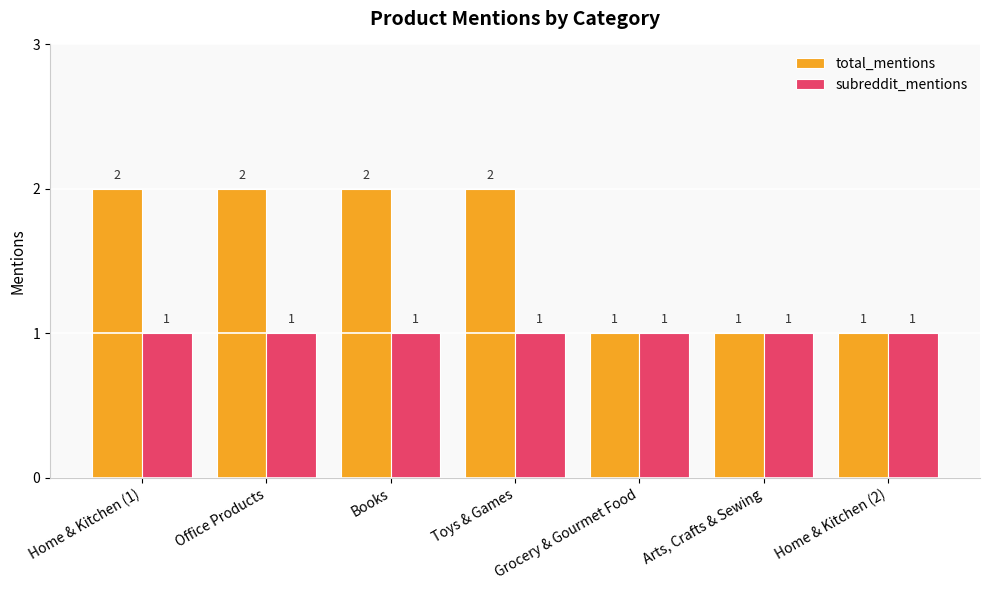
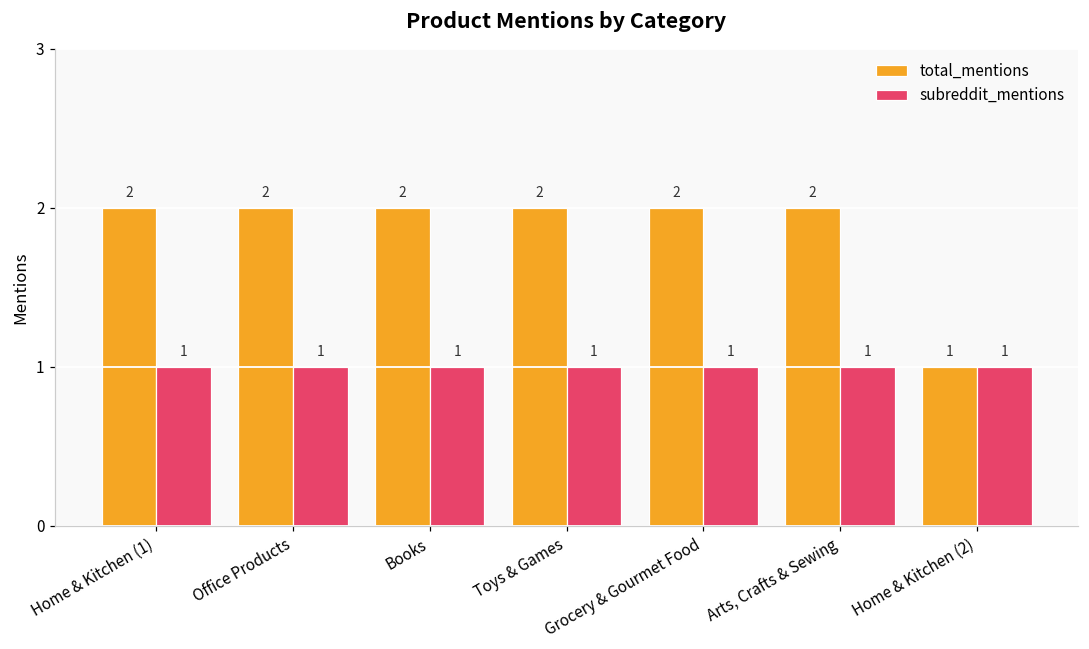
  {
    "total_mentions": {
      "Home & Kitchen (1)": 2,
      "Office Products": 2,
      "Books": 2,
      "Toys & Games": 2,
-     "Grocery & Gourmet Food": 1,
-     "Arts, Crafts & Sewing": 1,
+     "Grocery & Gourmet Food": 2,
+     "Arts, Crafts & Sewing": 2,
      "Home & Kitchen (2)": 1
    },
    "subreddit_mentions": {
      "Home & Kitchen (1)": 1,
      "Office Products": 1,
      "Books": 1,
      "Toys & Games": 1,
      "Grocery & Gourmet Food": 1,
      "Arts, Crafts & Sewing": 1,
      "Home & Kitchen (2)": 1
    }
  }
